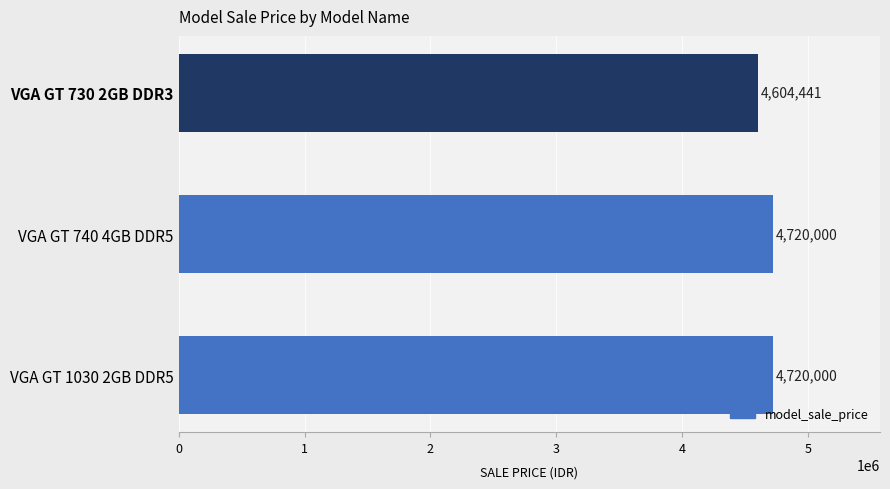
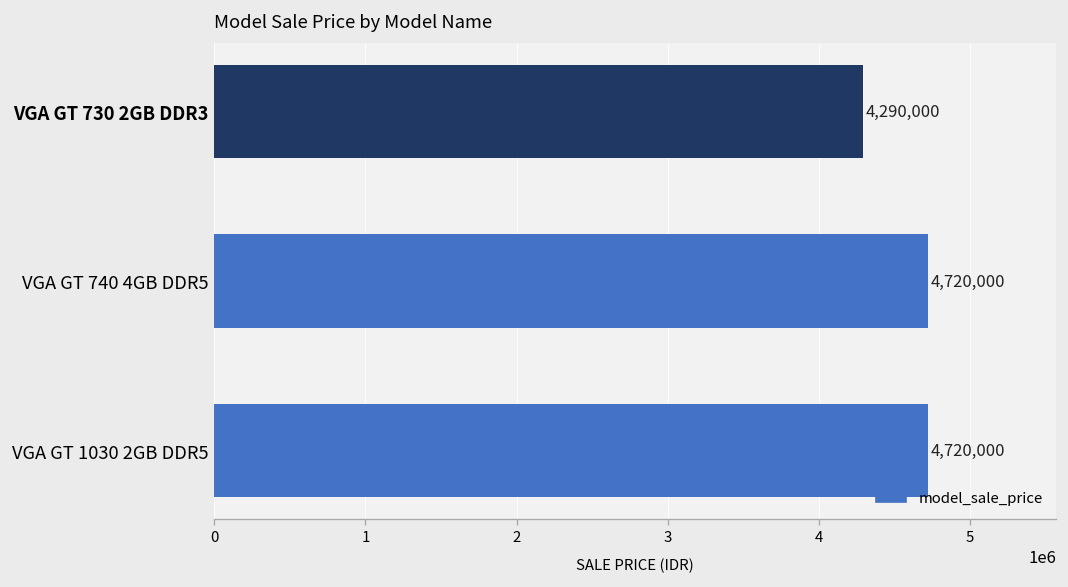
  {
-   "VGA GT 730 2GB DDR3": "4,604,441",
+   "VGA GT 730 2GB DDR3": "4,290,000",
    "VGA GT 740 4GB DDR5": "4,720,000",
    "VGA GT 1030 2GB DDR5": "4,720,000"
  }
